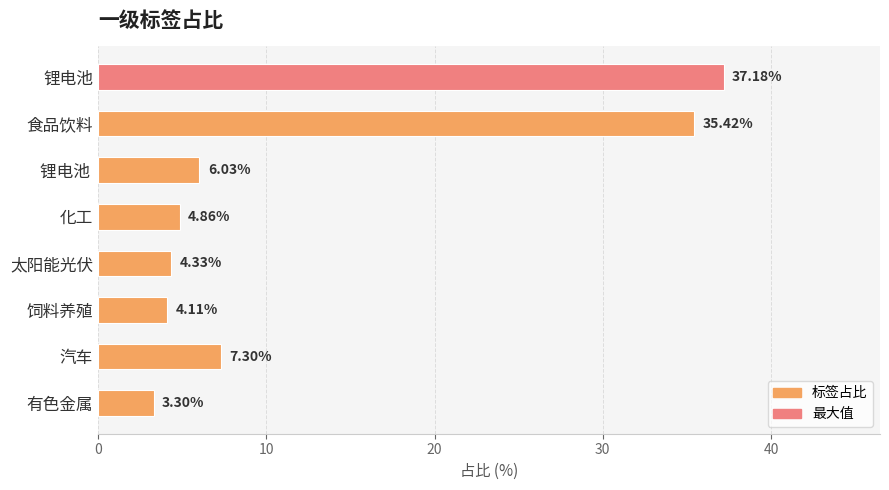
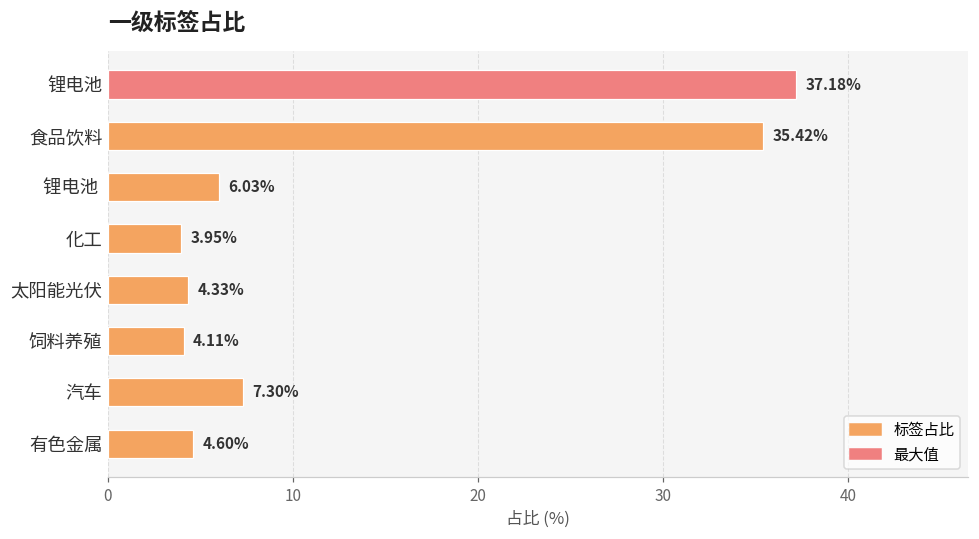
  {
    "食品饮料": "35.42%",
-   "化工": "4.86%",
+   "化工": "3.95%",
    "太阳能光伏": "4.33%",
    "饲料养殖": "4.11%",
    "汽车": "7.30%",
-   "有色金属": "3.30%"
+   "有色金属": "4.60%"
  }
